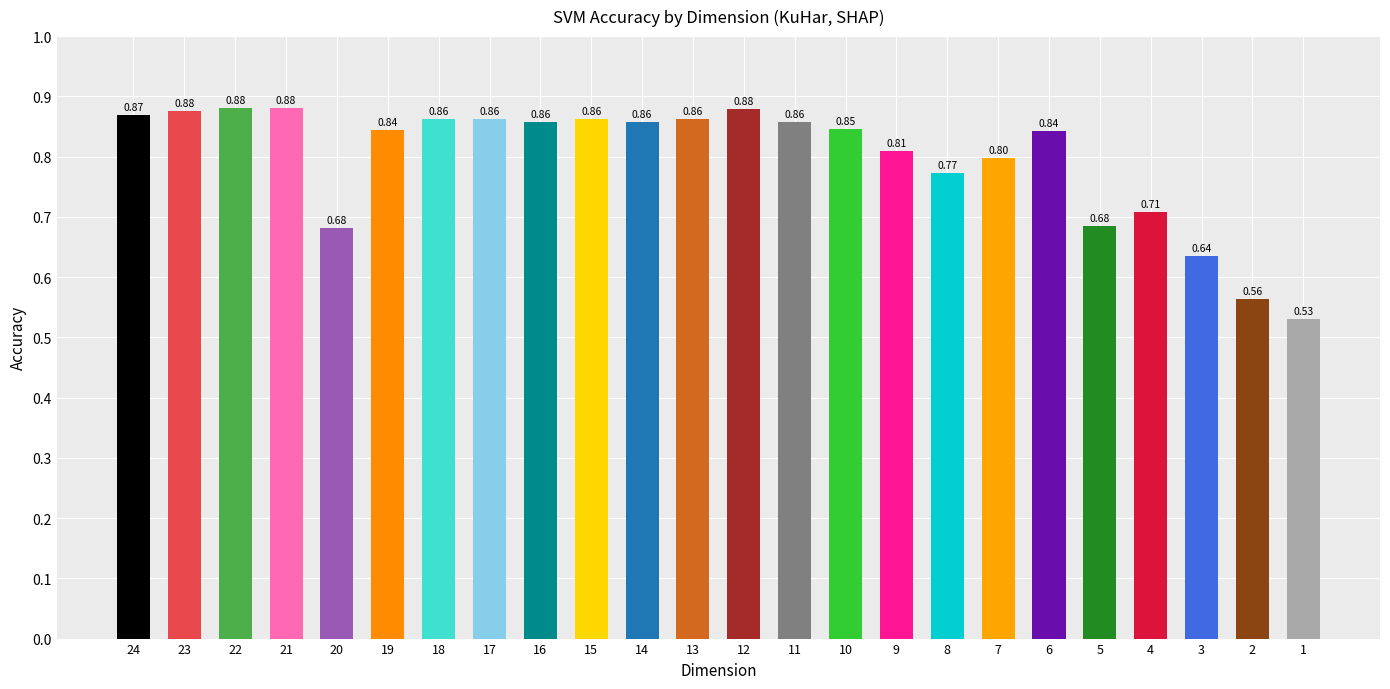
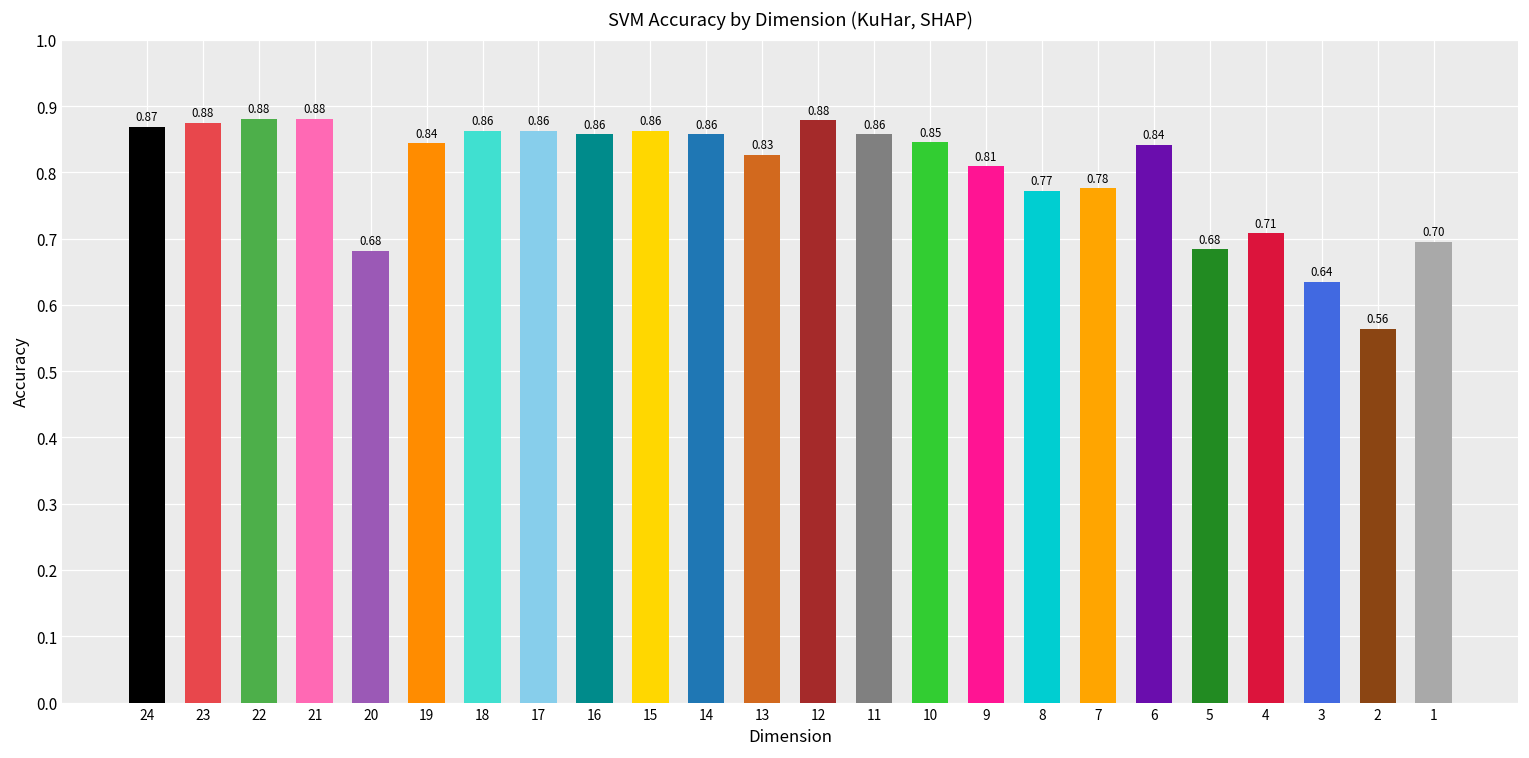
  {
    "24": 0.87,
    "23": 0.88,
    "22": 0.88,
    "21": 0.88,
    "20": 0.68,
    "19": 0.84,
    "18": 0.86,
    "17": 0.86,
    "16": 0.86,
    "15": 0.86,
    "14": 0.86,
-   "13": 0.86,
+   "13": 0.83,
    "12": 0.88,
    "11": 0.86,
    "10": 0.85,
    "9": 0.81,
    "8": 0.77,
-   "7": 0.80,
+   "7": 0.78,
    "6": 0.84,
    "5": 0.68,
    "4": 0.71,
    "3": 0.64,
    "2": 0.56,
-   "1": 0.53
+   "1": 0.70
  }
